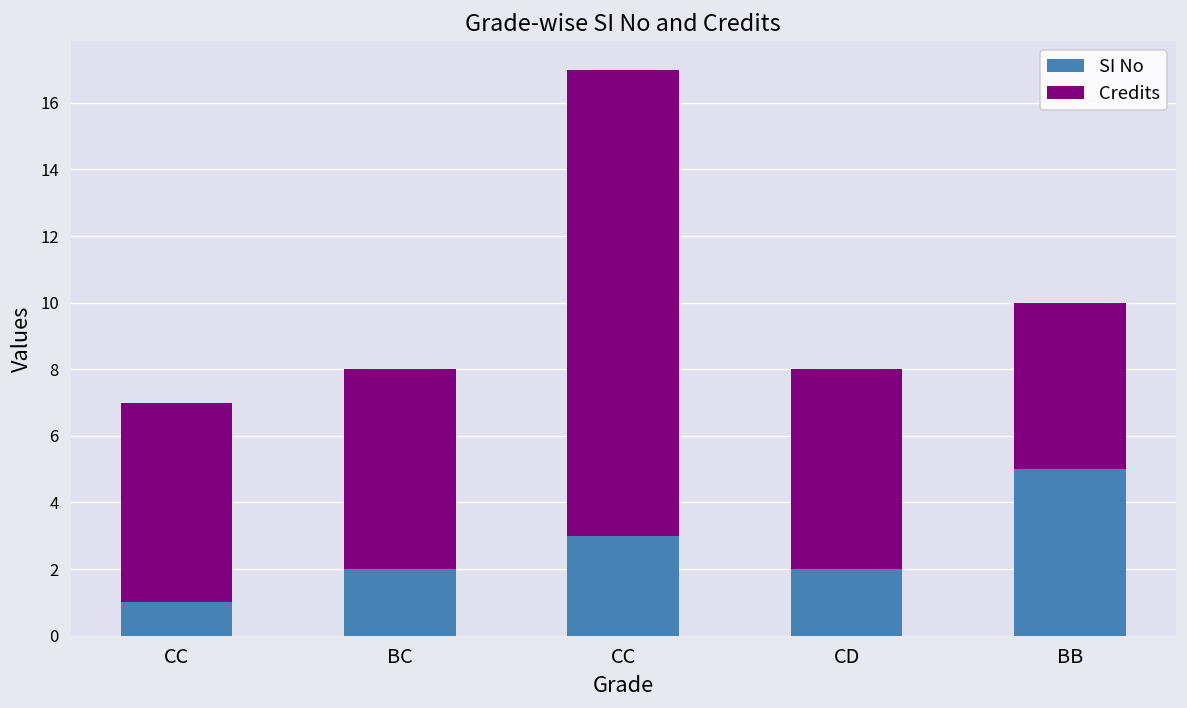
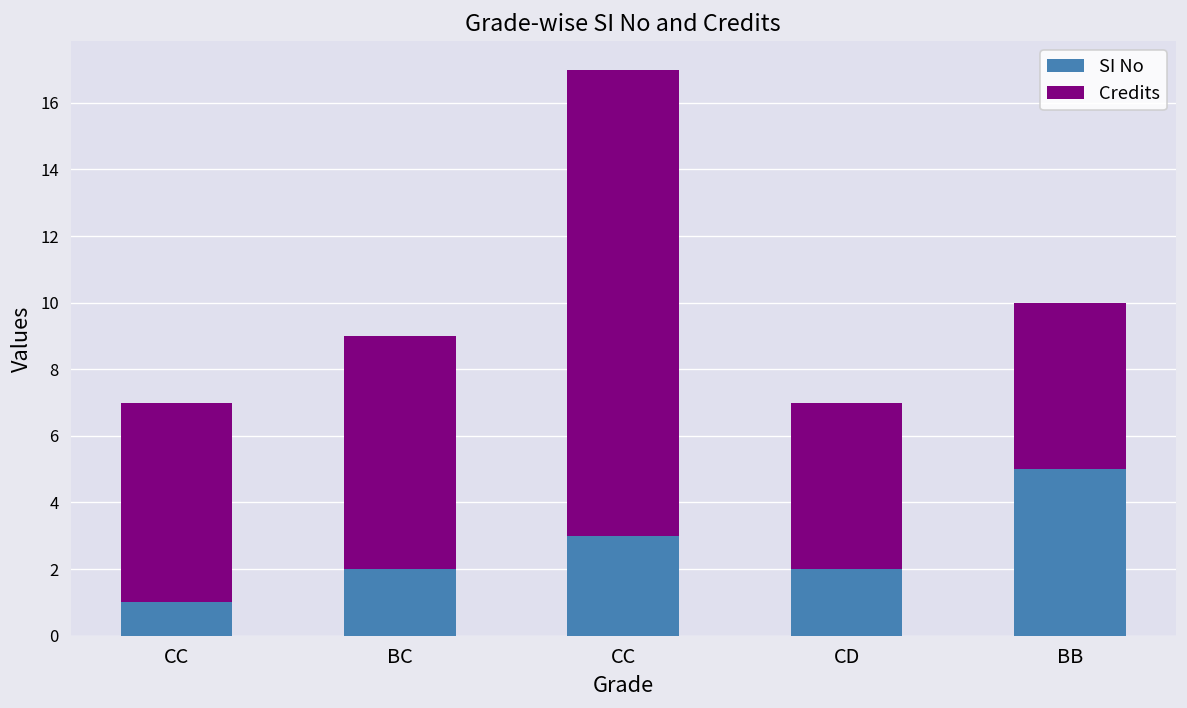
  {
    "SI No": {
      "BC": 2,
      "CD": 2,
      "BB": 5
    },
    "Credits": {
-     "BC": 6,
-     "CD": 6,
+     "BC": 7,
+     "CD": 5,
      "BB": 5
    }
  }
